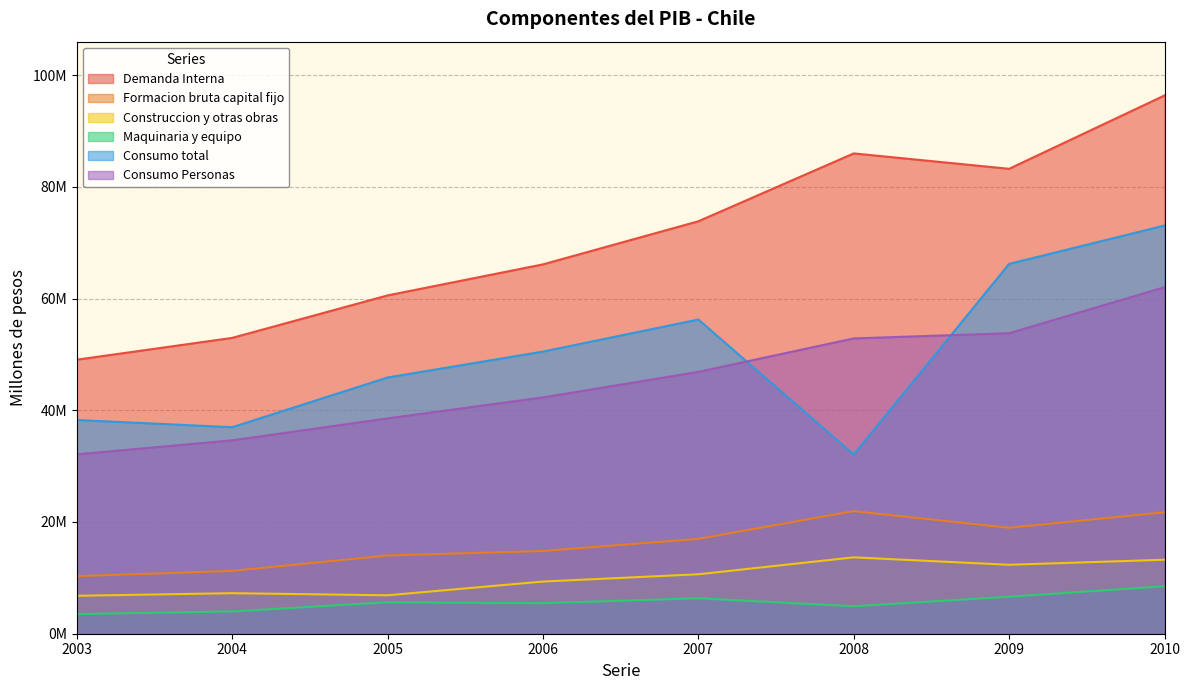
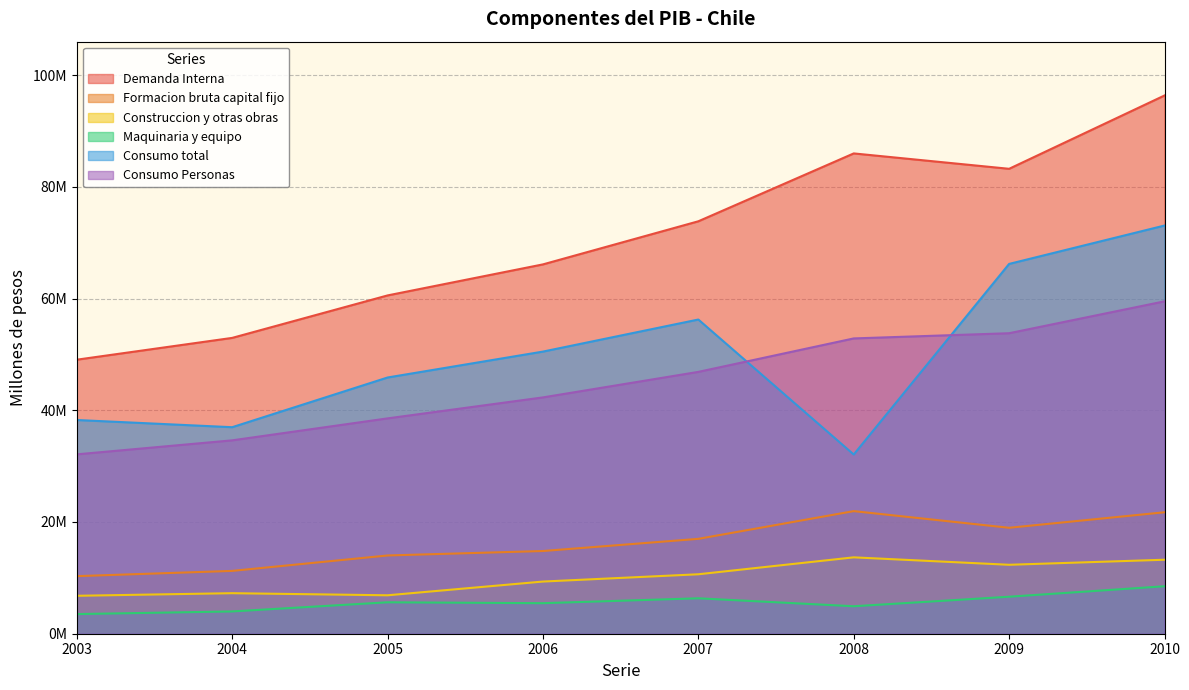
  {
    "Construccion y otras obras": {
      "2003": 7000000,
      "2004": 7000000,
      "2005": 7000000,
      "2006": 9000000,
      "2007": 11000000,
      "2008": 14000000,
      "2009": 12000000,
      "2010": 13000000
    },
    "Maquinaria y equipo": {
      "2003": 4000000,
      "2004": 4000000,
      "2005": 6000000,
      "2006": 5000000,
      "2007": 6000000,
      "2008": 5000000,
      "2009": 7000000,
      "2010": 8000000
    },
    "Consumo total": {
      "2003": 38000000,
      "2004": 37000000,
      "2005": 46000000,
      "2006": 51000000,
      "2007": 56000000,
      "2008": 32000000,
      "2009": 66000000,
      "2010": 73000000
    },
    "Consumo Personas": {
      "2003": 32000000,
      "2004": 35000000,
      "2005": 39000000,
      "2006": 42000000,
      "2007": 47000000,
      "2008": 53000000,
      "2009": 54000000,
-     "2010": 62000000
+     "2010": 59000000
    }
  }
